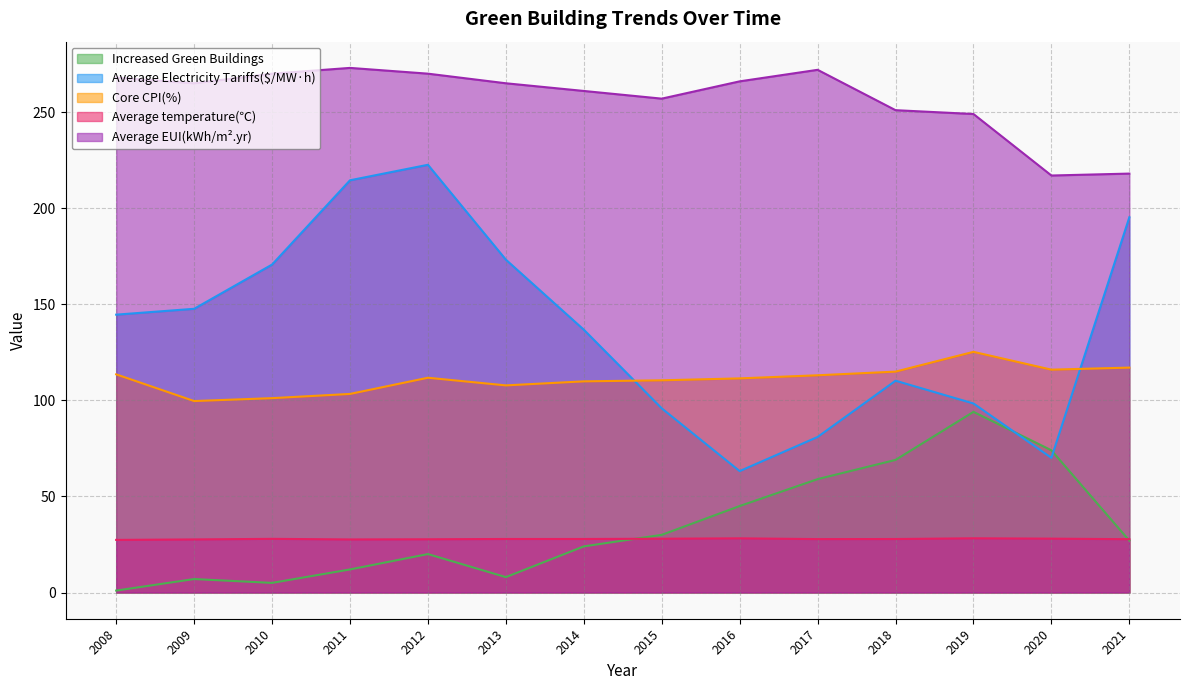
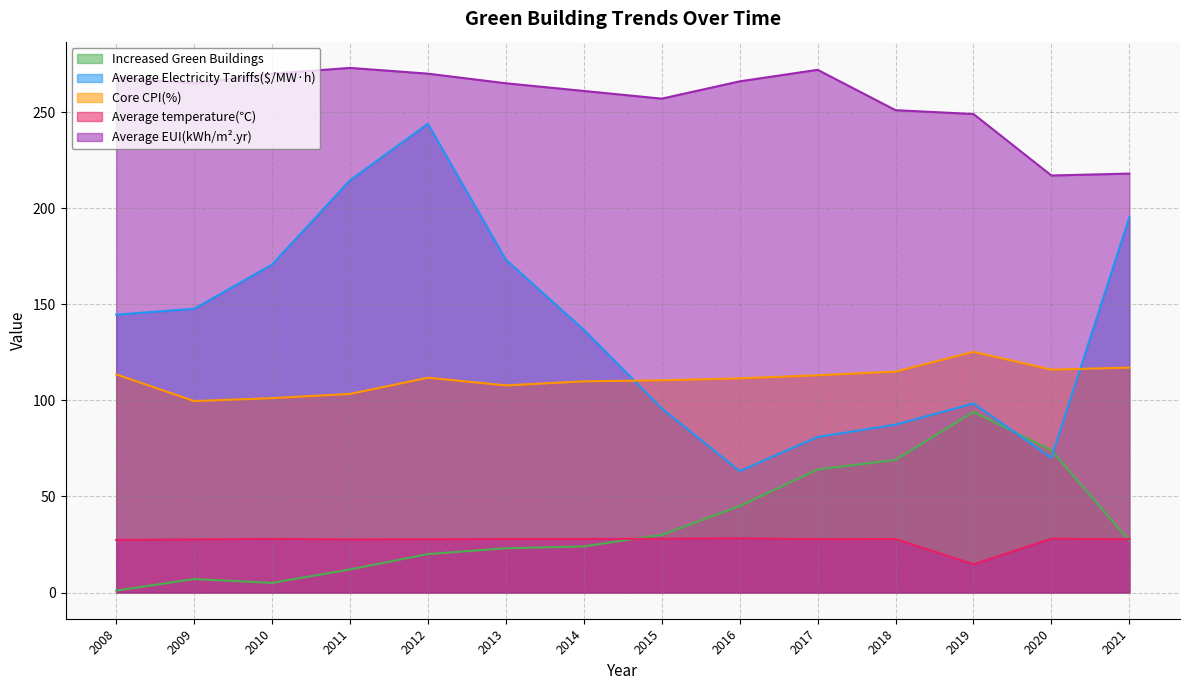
  {
    "Increased Green Buildings": {
      "2008": 1,
      "2009": 7,
      "2010": 5,
      "2011": 12,
      "2012": 20,
-     "2013": 8,
+     "2013": 23,
      "2014": 24,
      "2015": 30,
      "2016": 45,
-     "2017": 59,
+     "2017": 64,
      "2018": 69,
      "2019": 94,
      "2020": 74
    },
    "Average Electricity Tariffs($/MW·h)": {
      "2008": 145,
      "2009": 148,
      "2010": 171,
      "2011": 215,
-     "2012": 223,
+     "2012": 244,
      "2013": 173,
      "2014": 137,
      "2015": 96,
      "2016": 63,
      "2017": 81,
-     "2018": 110,
+     "2018": 87,
      "2019": 98,
      "2020": 70,
      "2021": 195
    },
    "Core CPI(%)": {
      "2008": 114,
      "2009": 100,
      "2010": 101,
      "2011": 103,
      "2012": 112,
      "2013": 108,
      "2014": 110,
      "2015": 110,
      "2016": 111,
      "2017": 113,
      "2018": 115,
      "2019": 125,
      "2020": 116,
      "2021": 117
    },
    "Average temperature(℃)": {
      "2008": 27,
      "2009": 28,
      "2010": 28,
      "2011": 28,
      "2012": 28,
      "2013": 28,
      "2014": 28,
      "2015": 28,
      "2016": 28,
      "2017": 28,
      "2018": 28,
-     "2019": 28,
+     "2019": 15,
      "2020": 28
    },
    "Average EUI(kWh/m².yr)": {
      "2011": 273,
      "2012": 270,
      "2013": 265,
      "2014": 261,
      "2015": 257,
      "2016": 266,
      "2017": 272,
      "2018": 251,
      "2019": 249,
      "2020": 217,
      "2021": 218
    }
  }
